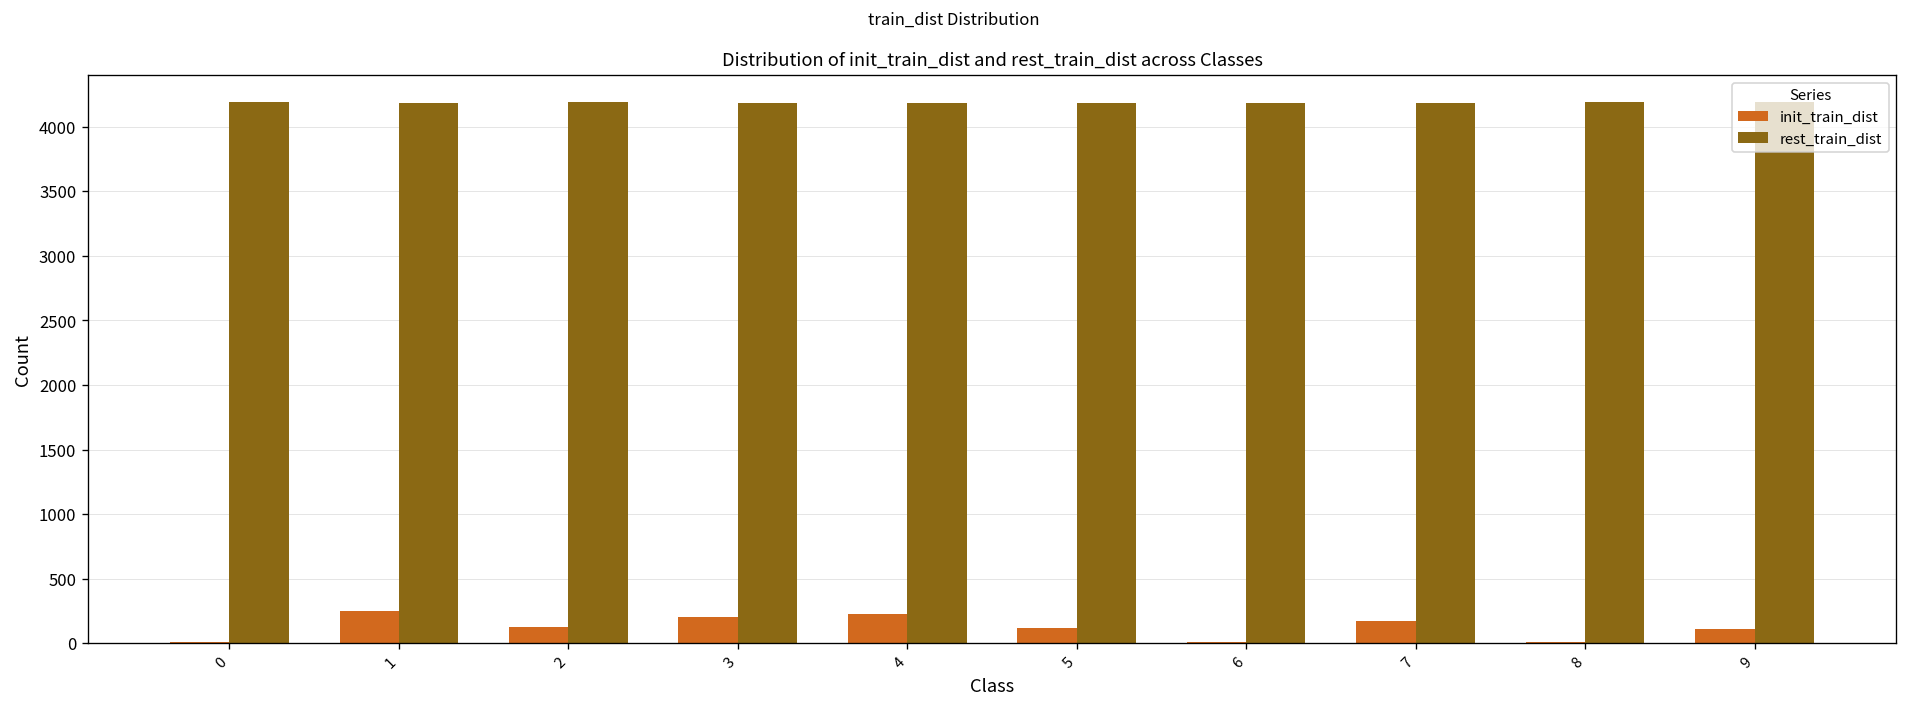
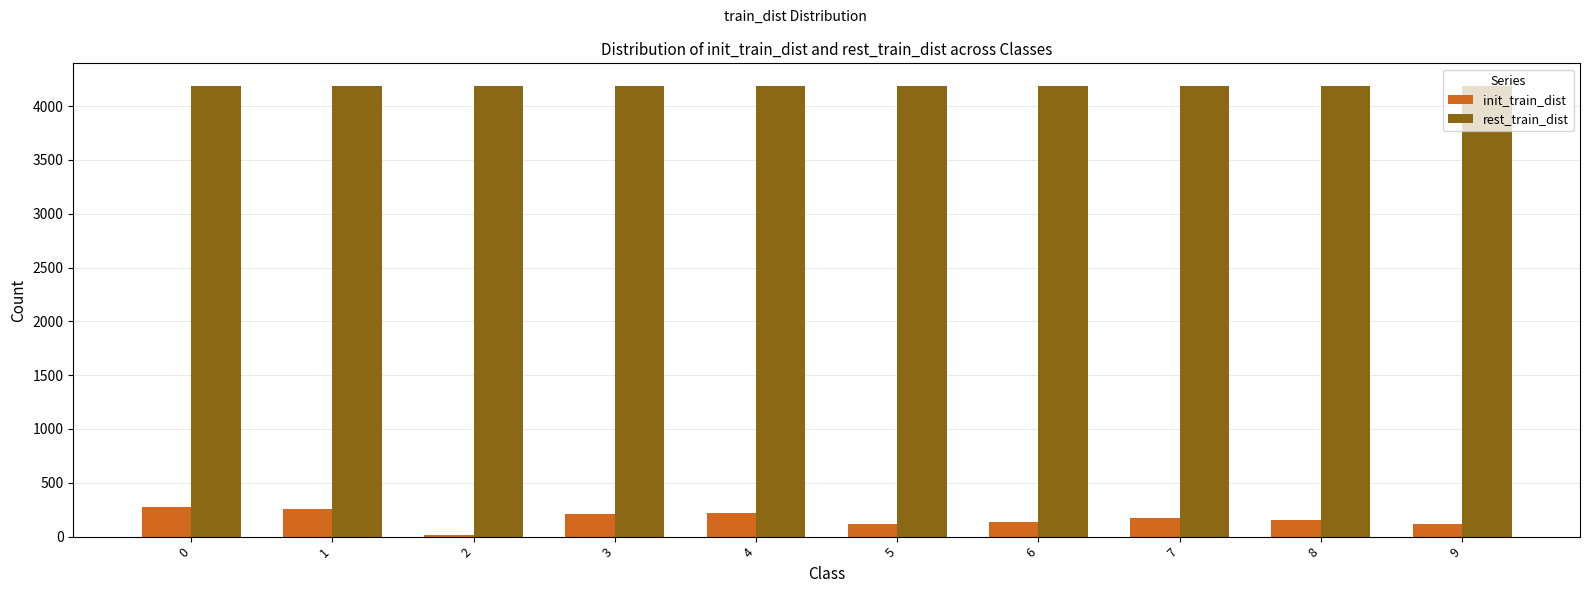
  {
    "init_train_dist": {
-     "0": 10,
+     "0": 280,
      "1": 250,
-     "2": 130,
+     "2": 10,
      "3": 210,
      "4": 220,
      "5": 120,
-     "6": 10,
+     "6": 140,
      "7": 170,
-     "8": 10,
+     "8": 160,
      "9": 110
    },
    "rest_train_dist": {
      "0": 4190,
      "1": 4190,
      "2": 4190,
      "3": 4190,
      "4": 4190,
      "5": 4190,
      "6": 4190,
      "7": 4190,
      "8": 4190
    }
  }
